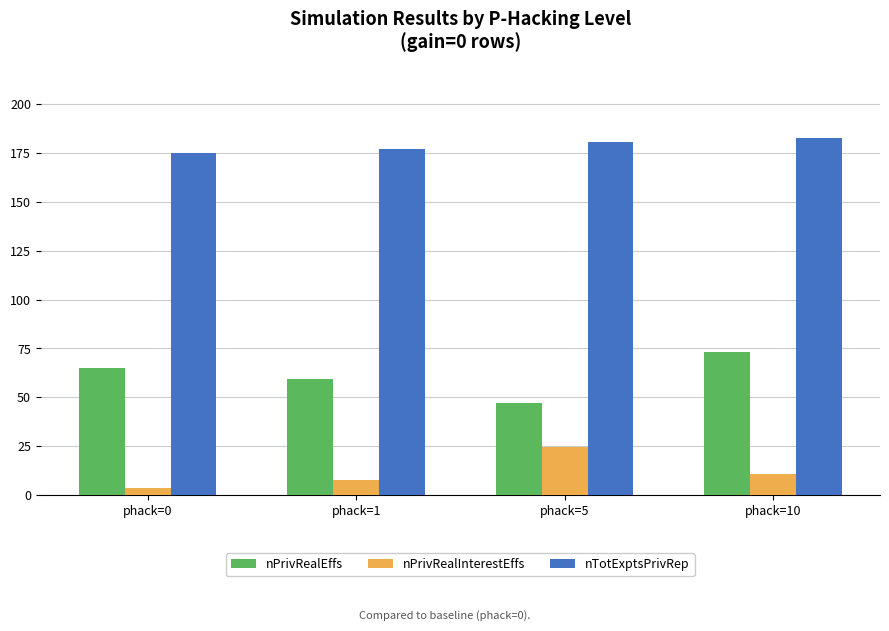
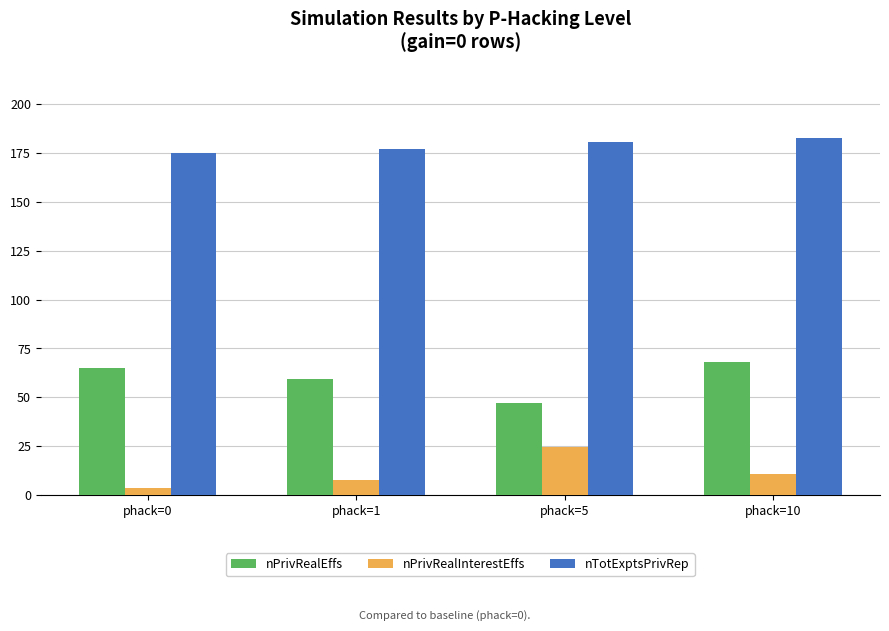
  {
    "nPrivRealEffs": {
      "phack=0": 65,
      "phack=1": 59,
      "phack=5": 47,
-     "phack=10": 73
+     "phack=10": 68
    },
    "nPrivRealInterestEffs": {
      "phack=0": 4,
      "phack=1": 8,
      "phack=5": 25,
      "phack=10": 11
    },
    "nTotExptsPrivRep": {
      "phack=0": 175,
      "phack=1": 177,
      "phack=5": 180,
      "phack=10": 182
    }
  }
